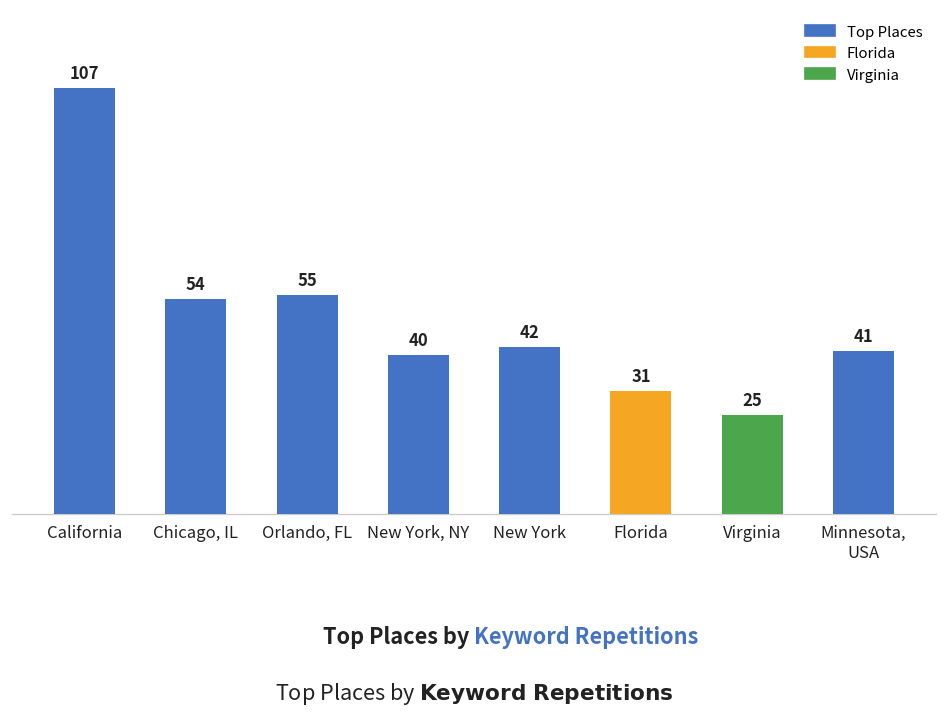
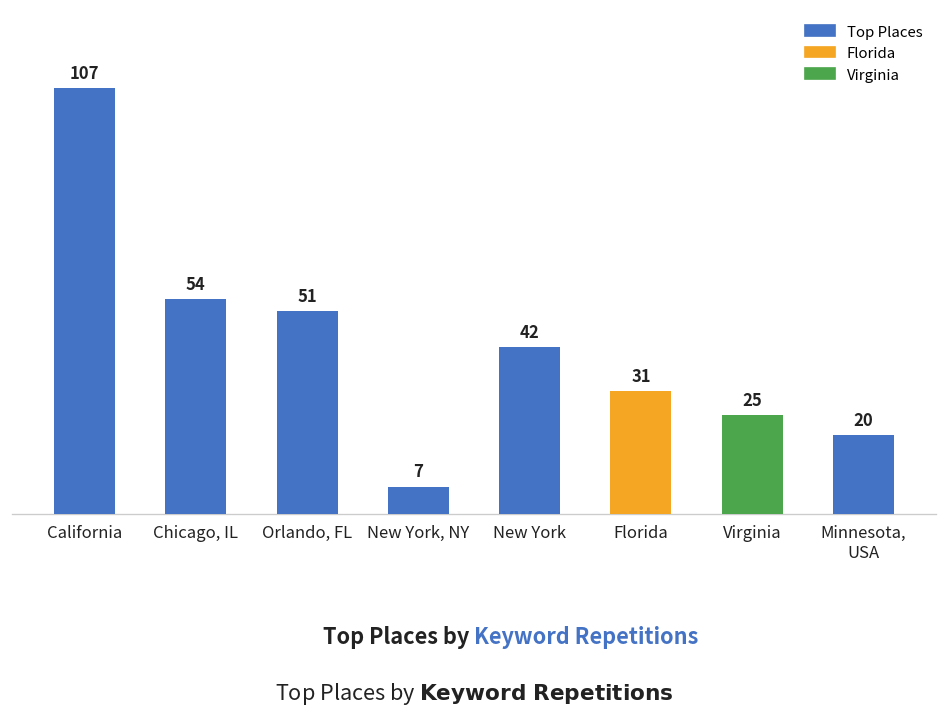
  {
    "California": 107,
    "Chicago, IL": 54,
-   "Orlando, FL": 55,
-   "New York, NY": 40,
+   "Orlando, FL": 51,
+   "New York, NY": 7,
    "New York": 42,
    "Florida": 31,
    "Virginia": 25,
-   "Minnesota, USA": 41
+   "Minnesota, USA": 20
  }
